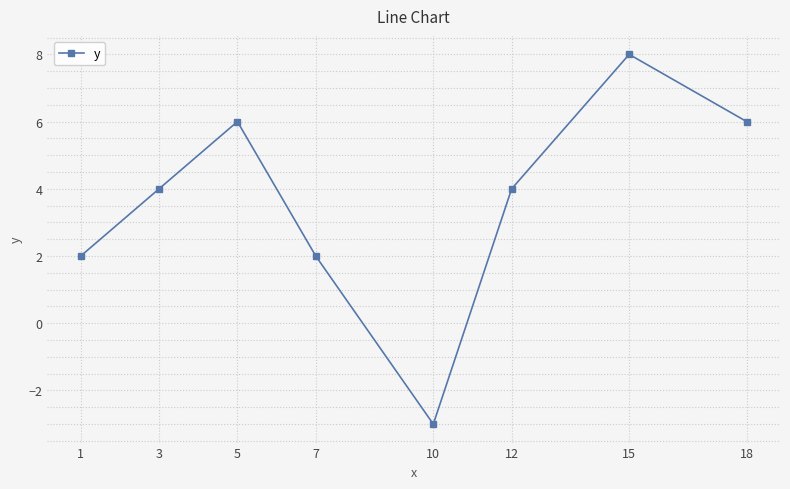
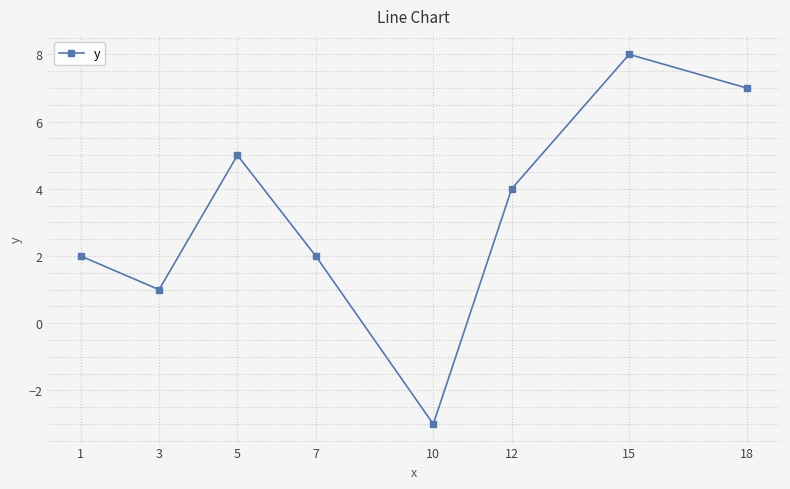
  {
    "1": 2,
-   "3": 4,
-   "5": 6,
+   "3": 1,
+   "5": 5,
    "7": 2,
    "10": -3,
    "12": 4,
    "15": 8,
-   "18": 6
+   "18": 7
  }
